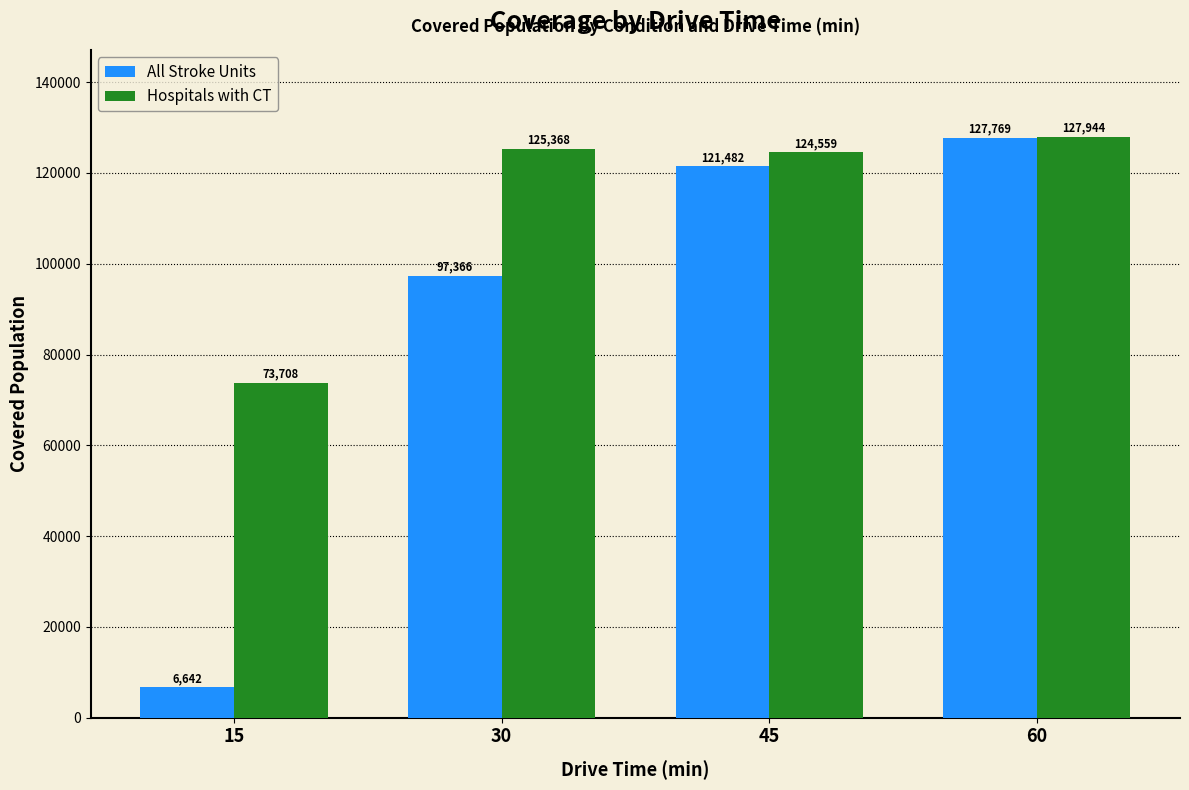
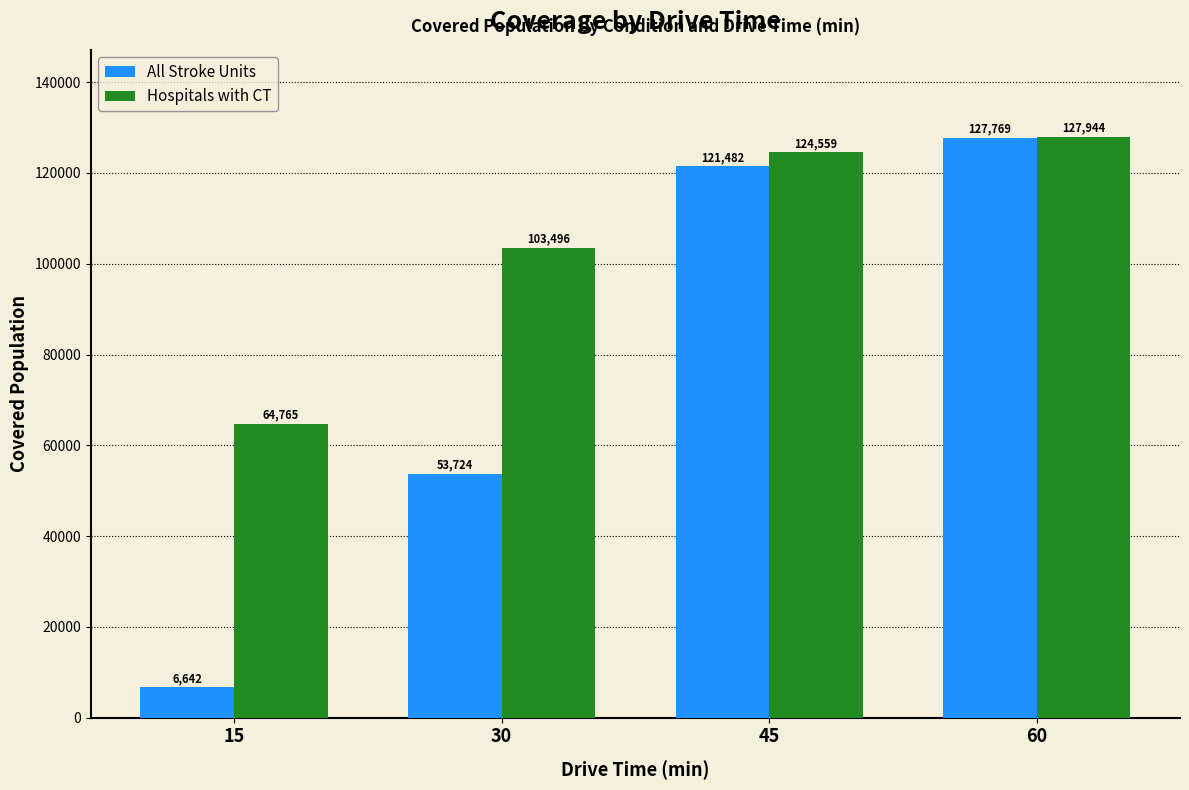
  {
    "All Stroke Units": {
      "15": "6,642",
-     "30": "97,366",
+     "30": "53,724",
      "45": "121,482",
      "60": "127,769"
    },
    "Hospitals with CT": {
-     "15": "73,708",
-     "30": "125,368",
+     "15": "64,765",
+     "30": "103,496",
      "45": "124,559",
      "60": "127,944"
    }
  }
